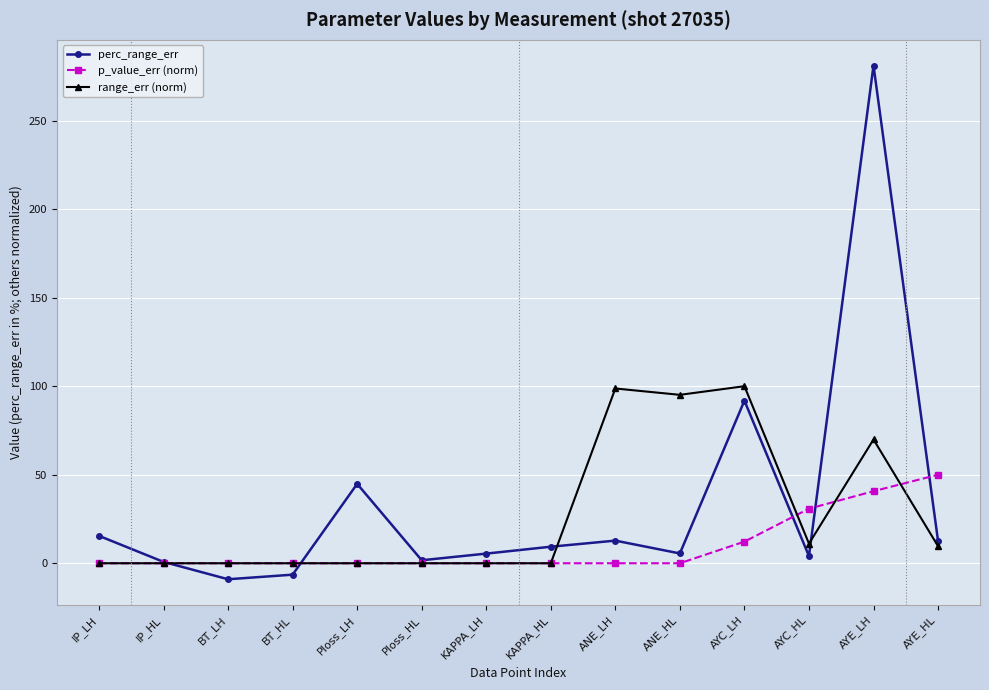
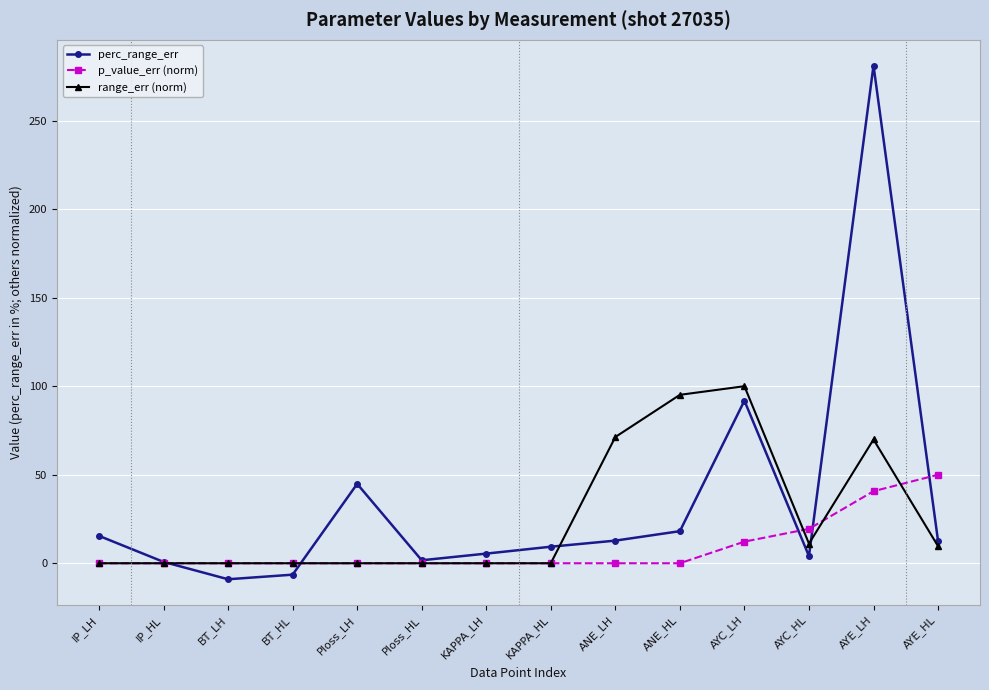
  {
    "perc_range_err": {
      "IP_LH": 15,
      "BT_LH": -9,
      "BT_HL": -6,
      "Ploss_LH": 45,
      "Ploss_HL": 2,
      "KAPPA_LH": 5,
      "KAPPA_HL": 9,
      "ANE_LH": 13,
-     "ANE_HL": 6,
+     "ANE_HL": 18,
      "AYC_LH": 92,
      "AYC_HL": 4,
      "AYE_LH": 281,
      "AYE_HL": 13
    },
    "p_value_err (norm)": {
      "ANE_LH": 0,
      "ANE_HL": 0,
      "AYC_LH": 12,
-     "AYC_HL": 31,
+     "AYC_HL": 19,
      "AYE_LH": 41,
      "AYE_HL": 50
    },
    "range_err (norm)": {
-     "ANE_LH": 99,
+     "ANE_LH": 71,
      "ANE_HL": 95,
      "AYC_LH": 100,
      "AYC_HL": 11,
      "AYE_LH": 70,
      "AYE_HL": 10
    }
  }
